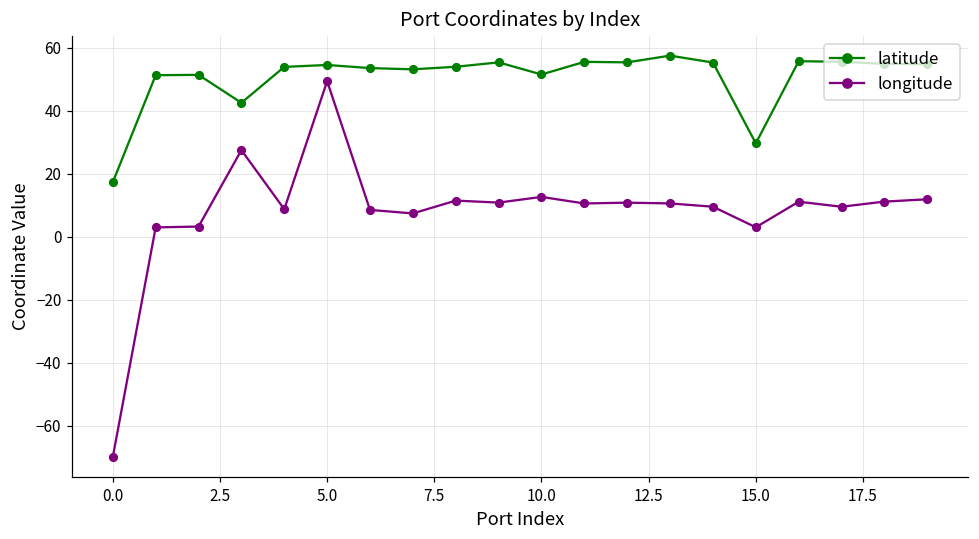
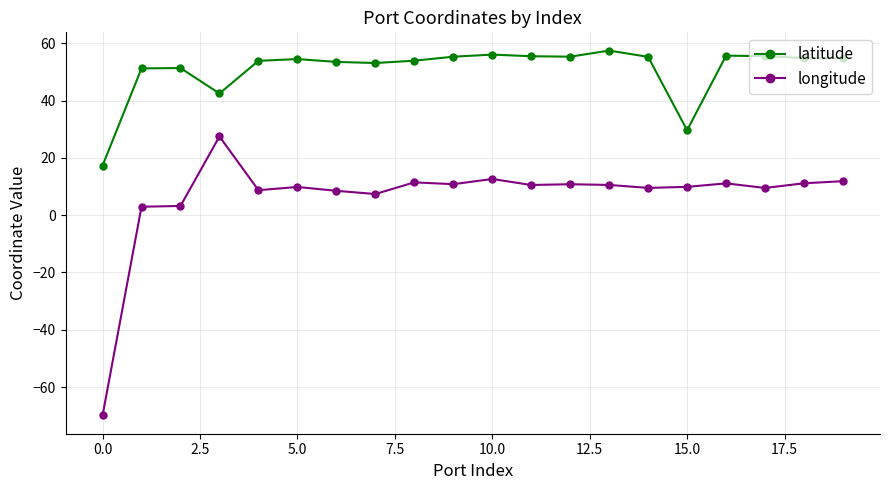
  {
    "latitude": {
      "0.0": 17,
      "5.0": 54,
-     "10.0": 51,
+     "10.0": 56,
      "15.0": 30
    },
    "longitude": {
      "0.0": -70,
-     "5.0": 49,
+     "5.0": 10,
      "10.0": 13,
-     "15.0": 3
+     "15.0": 10
    }
  }
